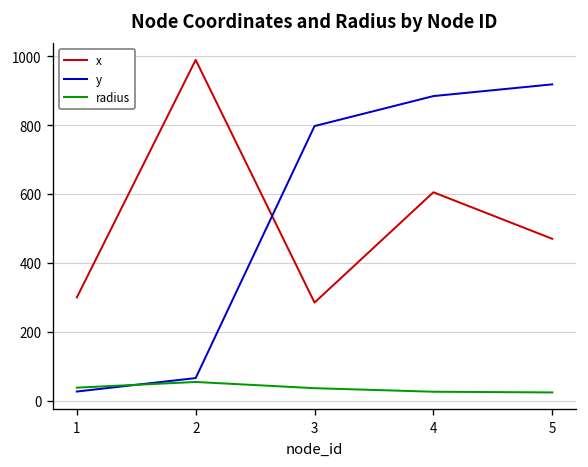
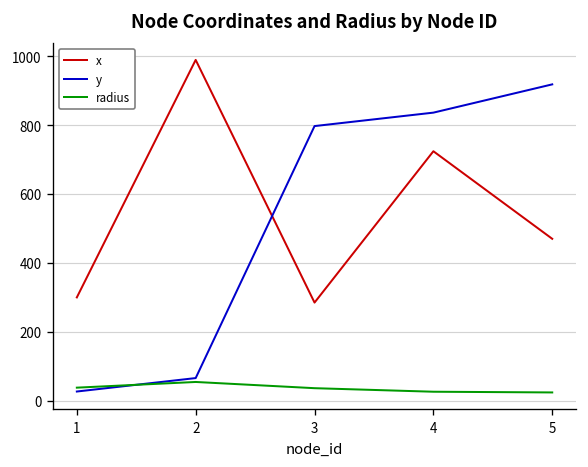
  {
    "x": {
      "1": 300,
      "2": 990,
      "3": 290,
-     "4": 610,
+     "4": 720,
      "5": 470
    },
    "y": {
      "1": 30,
      "2": 70,
      "3": 800,
-     "4": 880,
+     "4": 840,
      "5": 920
    },
    "radius": {
      "1": 40,
      "2": 50,
      "3": 40,
      "4": 30,
      "5": 20
    }
  }
